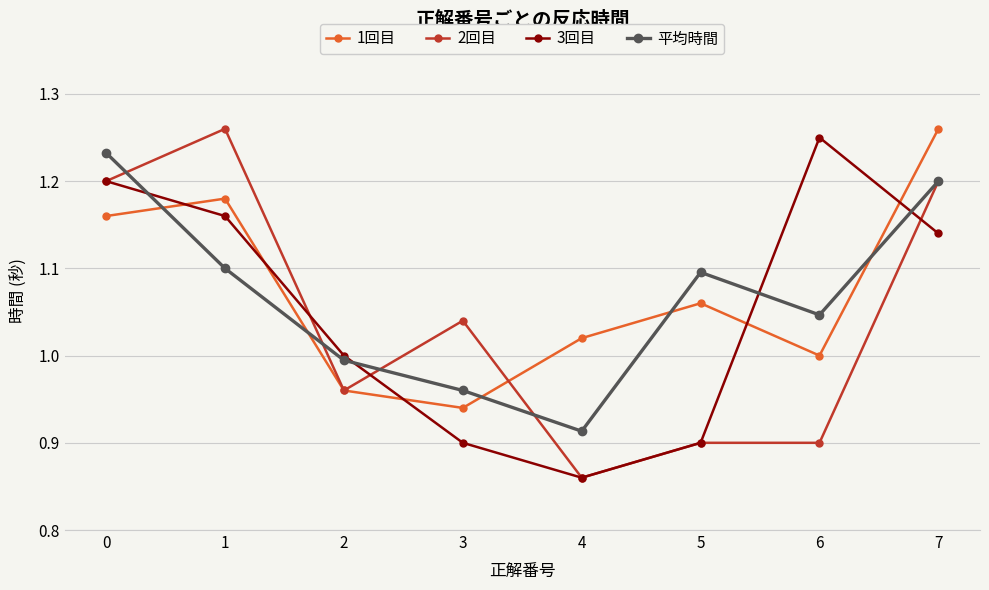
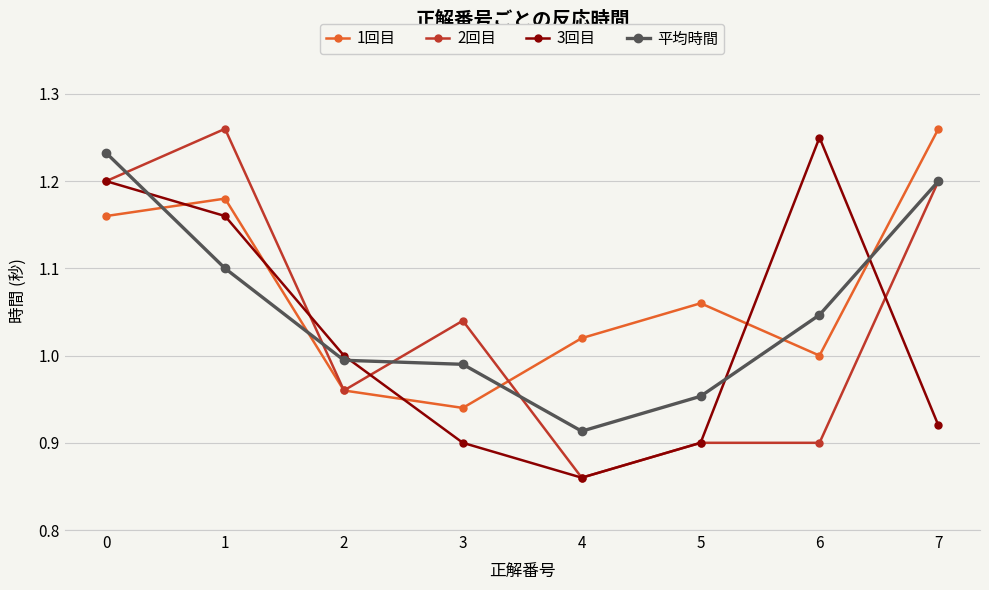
  {
    "3回目": {
      "1": 1.16,
      "2": 1.00,
      "3": 0.90,
      "6": 1.25,
-     "7": 1.14
+     "7": 0.92
    },
    "平均時間": {
      "0": 1.23,
      "1": 1.10,
      "2": 0.99,
-     "3": 0.96,
+     "3": 0.99,
      "4": 0.91,
-     "5": 1.10,
+     "5": 0.95,
      "6": 1.05
    }
  }
